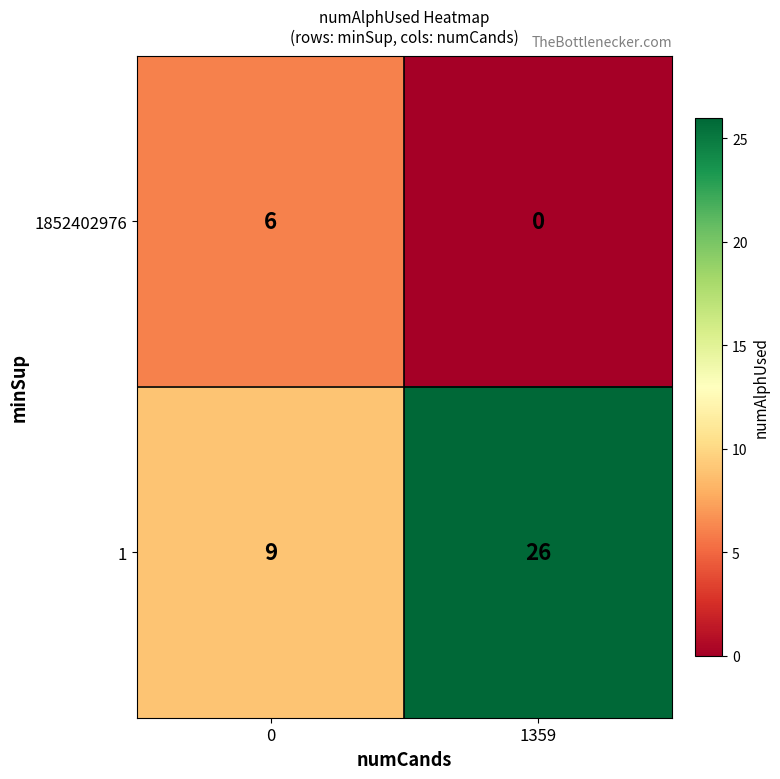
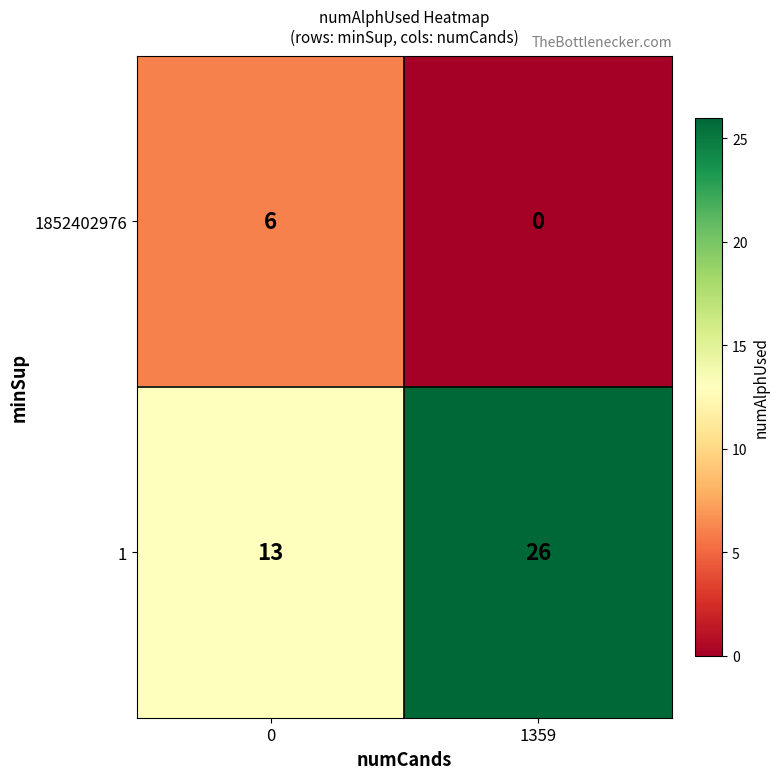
  {
    "1852402976": {
      "0": 6,
      "1359": 0
    },
    "1": {
-     "0": 9,
+     "0": 13,
      "1359": 26
    }
  }
